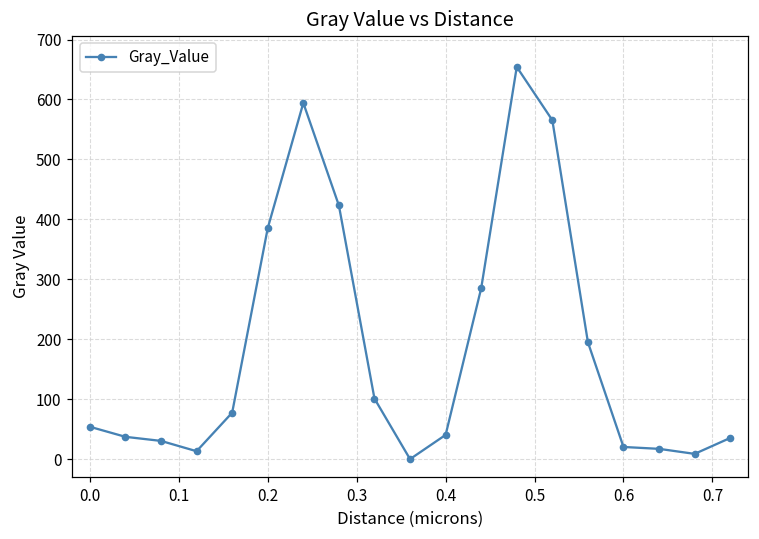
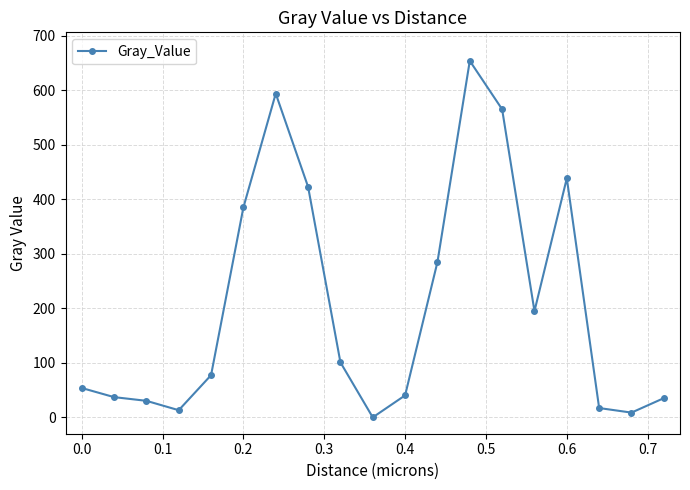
  {
    "0.0": 50,
    "0.2": 390,
    "0.4": 40,
-   "0.6": 20
+   "0.6": 440
  }
